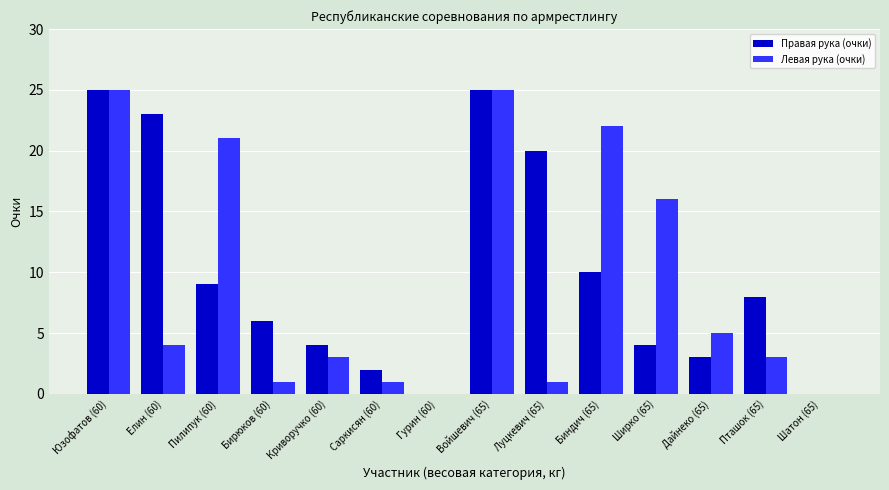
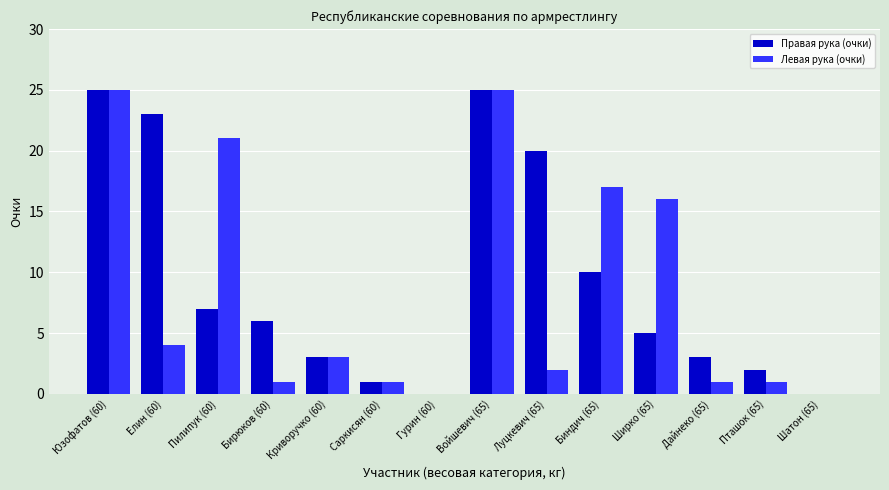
  {
    "Правая рука (очки)": {
      "Юзофатов (60)": 25,
      "Елин (60)": 23,
-     "Пилипук (60)": 9,
+     "Пилипук (60)": 7,
      "Бирюков (60)": 6,
-     "Криворучко (60)": 4,
-     "Саркисян (60)": 2,
+     "Криворучко (60)": 3,
+     "Саркисян (60)": 1,
      "Гурин (60)": 0,
      "Войшевич (65)": 25,
      "Луцкевич (65)": 20,
      "Биндич (65)": 10,
-     "Ширко (65)": 4,
+     "Ширко (65)": 5,
      "Дайнеко (65)": 3,
-     "Пташок (65)": 8,
+     "Пташок (65)": 2,
      "Шатон (65)": 0
    },
    "Левая рука (очки)": {
      "Юзофатов (60)": 25,
      "Елин (60)": 4,
      "Пилипук (60)": 21,
      "Бирюков (60)": 1,
      "Криворучко (60)": 3,
      "Саркисян (60)": 1,
      "Гурин (60)": 0,
      "Войшевич (65)": 25,
-     "Луцкевич (65)": 1,
-     "Биндич (65)": 22,
+     "Луцкевич (65)": 2,
+     "Биндич (65)": 17,
      "Ширко (65)": 16,
-     "Дайнеко (65)": 5,
-     "Пташок (65)": 3,
+     "Дайнеко (65)": 1,
+     "Пташок (65)": 1,
      "Шатон (65)": 0
    }
  }
